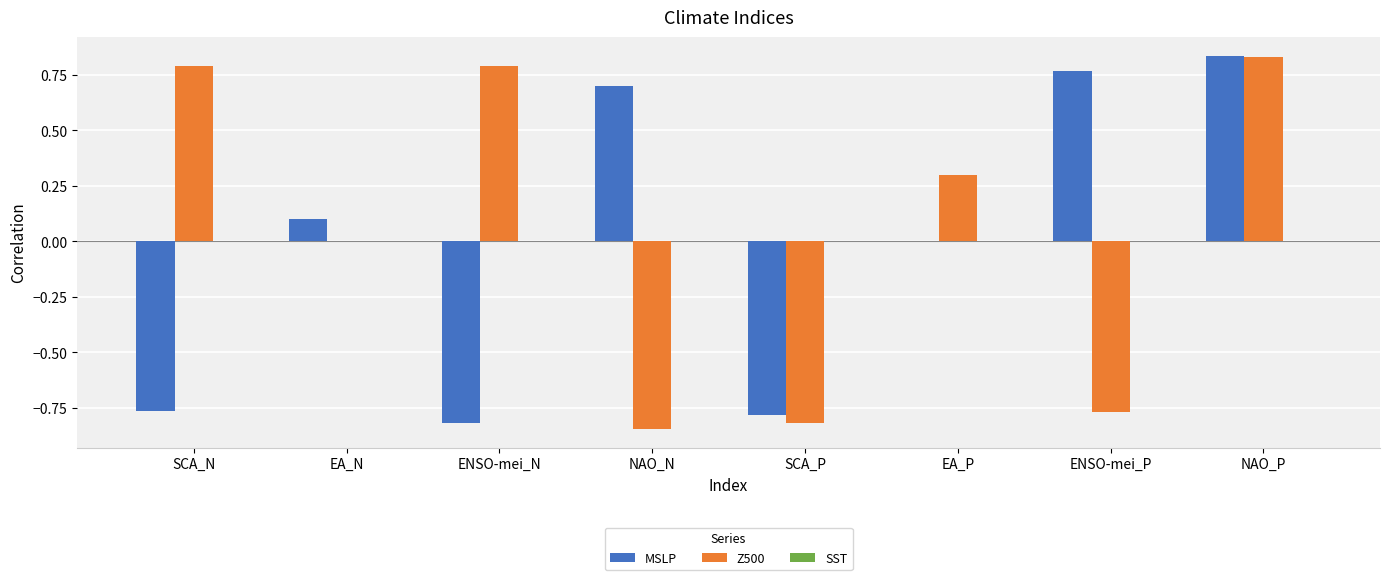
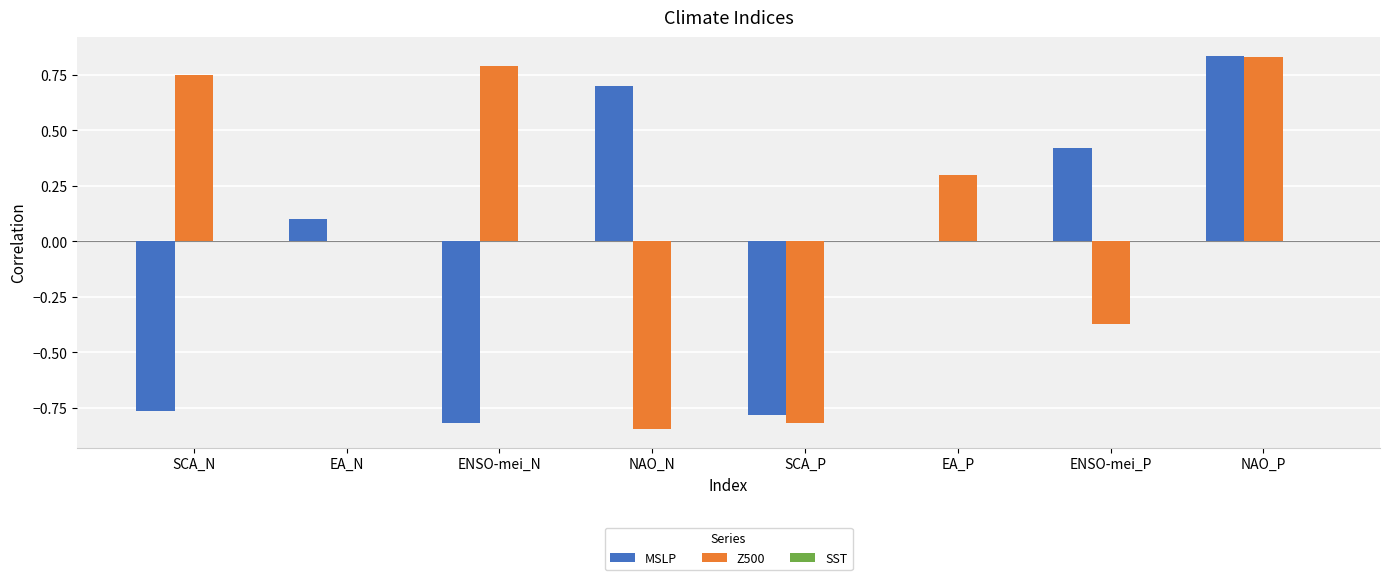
  {
    "MSLP": {
      "SCA_N": -0.76,
      "EA_N": 0.10,
      "ENSO-mei_N": -0.82,
      "NAO_N": 0.70,
      "SCA_P": -0.78,
      "EA_P": 0.00,
-     "ENSO-mei_P": 0.77,
+     "ENSO-mei_P": 0.42,
      "NAO_P": 0.84
    },
    "Z500": {
-     "SCA_N": 0.79,
+     "SCA_N": 0.75,
      "EA_N": 0.00,
      "ENSO-mei_N": 0.79,
      "NAO_N": -0.84,
      "SCA_P": -0.82,
      "EA_P": 0.30,
-     "ENSO-mei_P": -0.77,
+     "ENSO-mei_P": -0.37,
      "NAO_P": 0.83
    },
    "SST": {
      "SCA_N": 0.00,
      "EA_N": 0.00,
      "ENSO-mei_N": 0.00,
      "NAO_N": 0.00,
      "SCA_P": 0.00,
      "EA_P": 0.00,
      "ENSO-mei_P": 0.00,
      "NAO_P": 0.00
    }
  }
